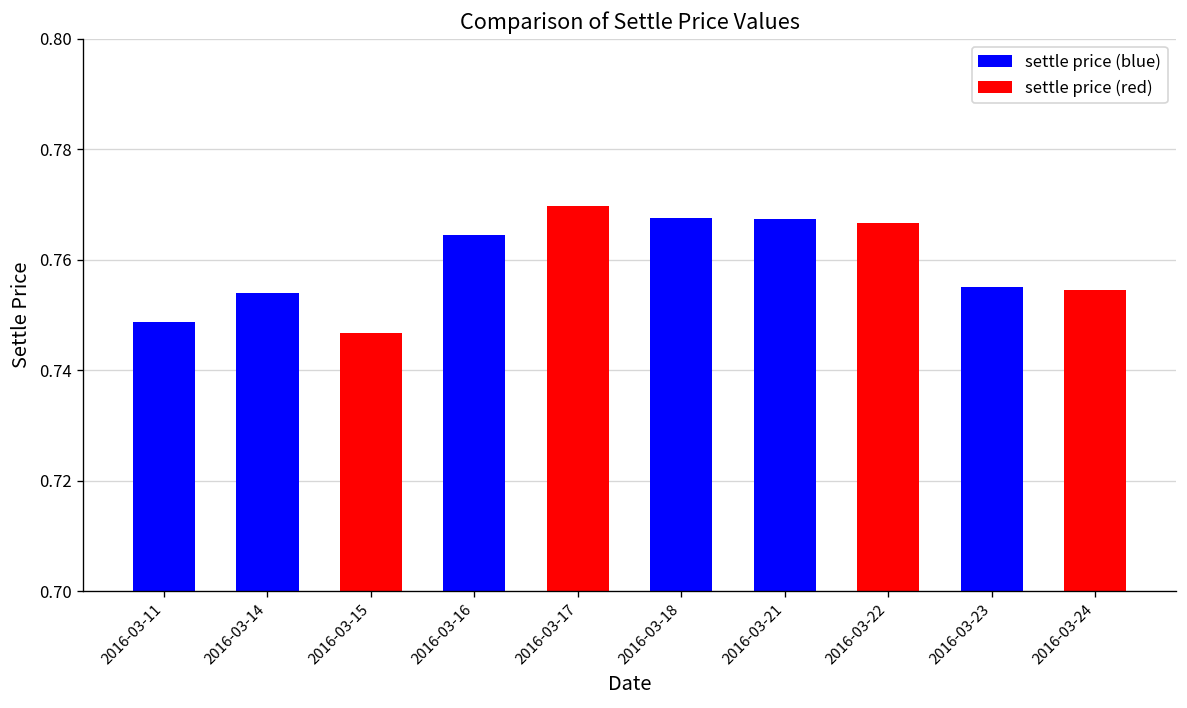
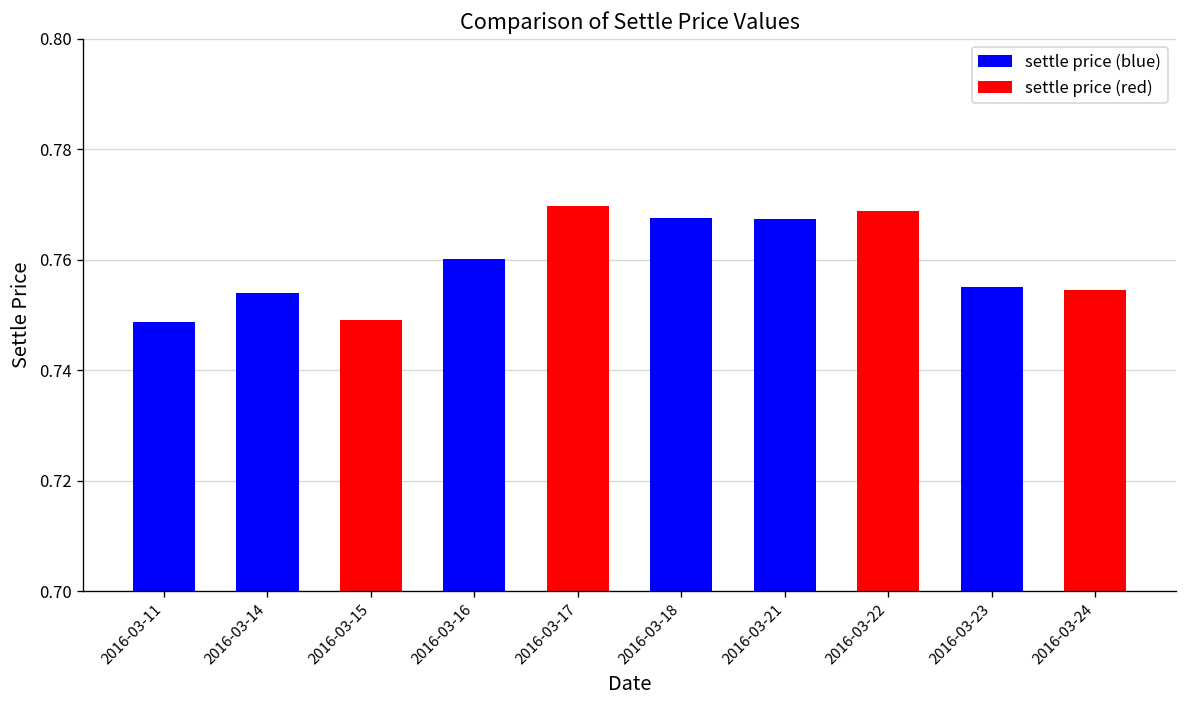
  {
    "2016-03-11": 0.749,
    "2016-03-14": 0.754,
-   "2016-03-15": 0.747,
-   "2016-03-16": 0.764,
+   "2016-03-15": 0.749,
+   "2016-03-16": 0.760,
    "2016-03-17": 0.770,
    "2016-03-18": 0.768,
    "2016-03-21": 0.767,
-   "2016-03-22": 0.767,
+   "2016-03-22": 0.769,
    "2016-03-23": 0.755,
    "2016-03-24": 0.755
  }
